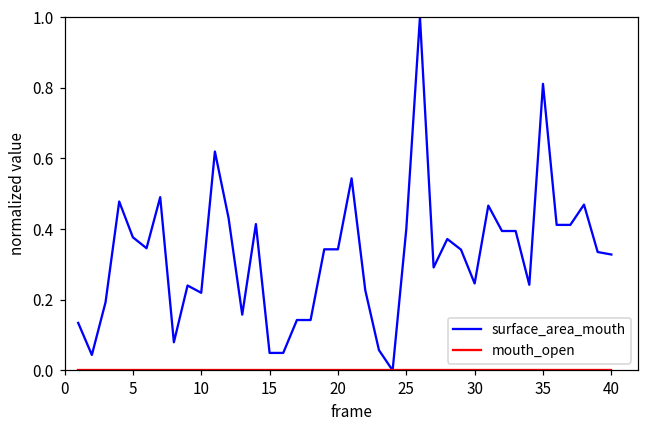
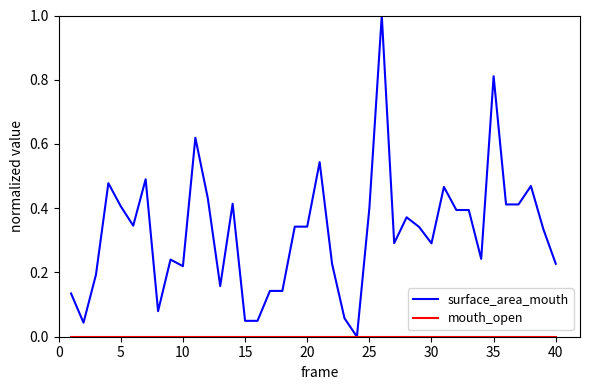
  {
    "surface_area_mouth": {
-     "5": 0.38,
+     "5": 0.41,
      "10": 0.22,
      "15": 0.05,
      "20": 0.34,
      "25": 0.40,
-     "30": 0.25,
+     "30": 0.29,
      "35": 0.81,
-     "40": 0.33
+     "40": 0.23
    },
    "mouth_open": {
      "5": 0.00,
      "10": 0.00,
      "15": 0.00,
      "20": 0.00,
      "25": 0.00,
      "30": 0.00,
      "35": 0.00,
      "40": 0.00
    }
  }
